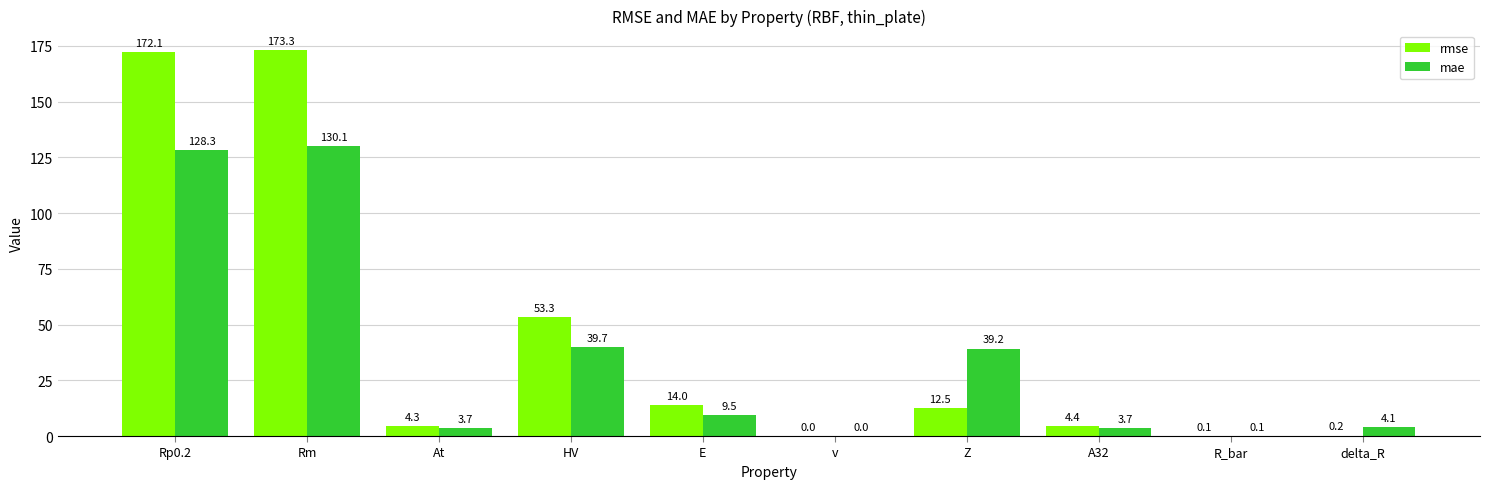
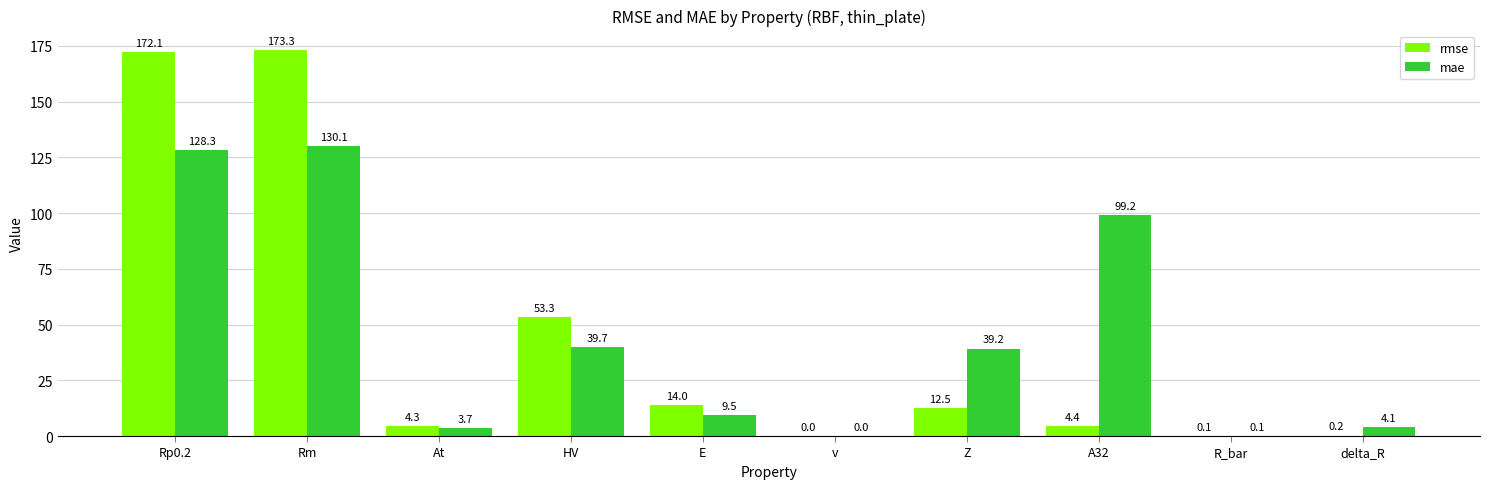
  {
    "rmse": {
      "Rp0.2": 172.1,
      "Rm": 173.3,
      "At": 4.3,
      "HV": 53.3,
      "E": 14.0,
      "v": 0.0,
      "Z": 12.5,
      "A32": 4.4,
      "R_bar": 0.1,
      "delta_R": 0.2
    },
    "mae": {
      "Rp0.2": 128.3,
      "Rm": 130.1,
      "At": 3.7,
      "HV": 39.7,
      "E": 9.5,
      "v": 0.0,
      "Z": 39.2,
-     "A32": 3.7,
+     "A32": 99.2,
      "R_bar": 0.1,
      "delta_R": 4.1
    }
  }
